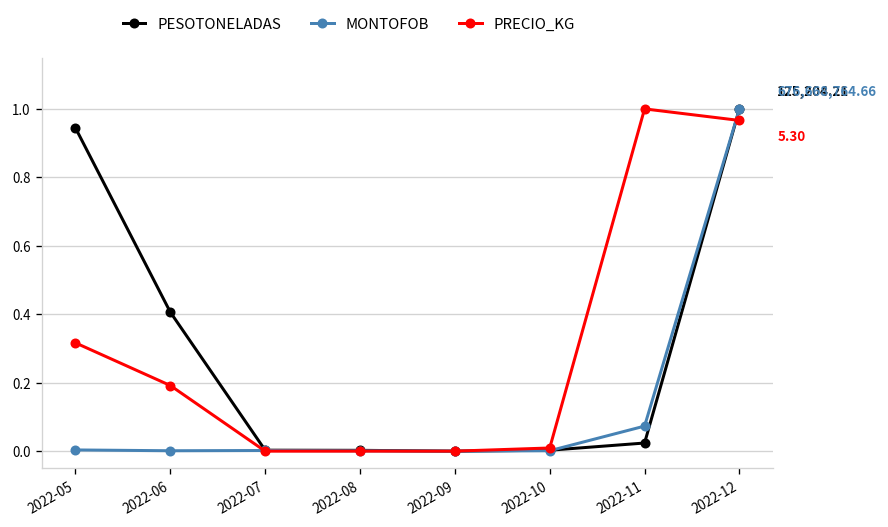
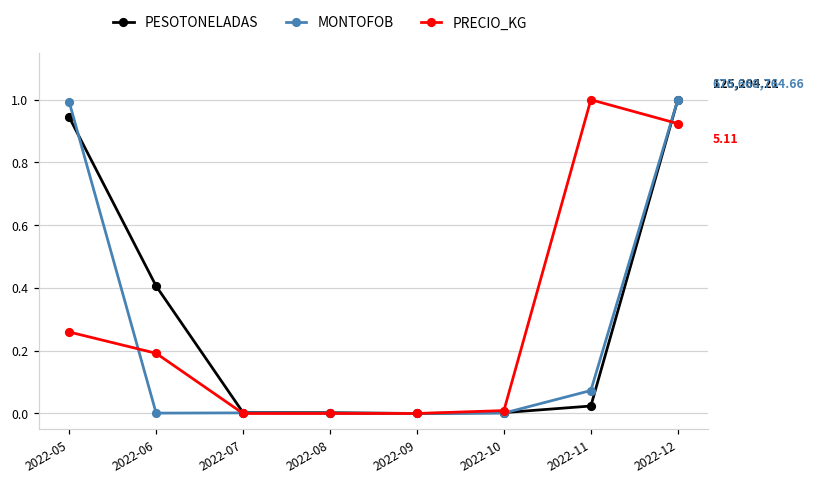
  {
    "PESOTONELADAS": {
      "2022-05": 0.94,
      "2022-06": 0.41,
      "2022-11": 0.02
    },
    "MONTOFOB": {
-     "2022-05": 0.00,
+     "2022-05": 0.99,
      "2022-06": 0.00,
      "2022-11": 0.07
    },
    "PRECIO_KG": {
-     "2022-05": 0.32,
-     "2022-12": 5.30
+     "2022-05": 0.26,
+     "2022-12": 5.11
    }
  }
